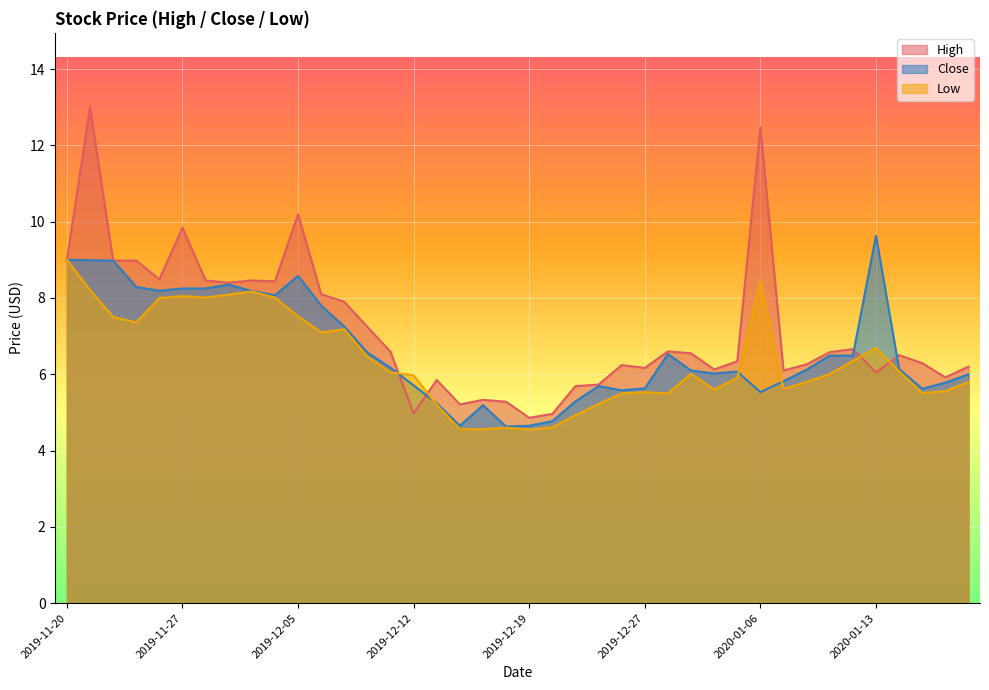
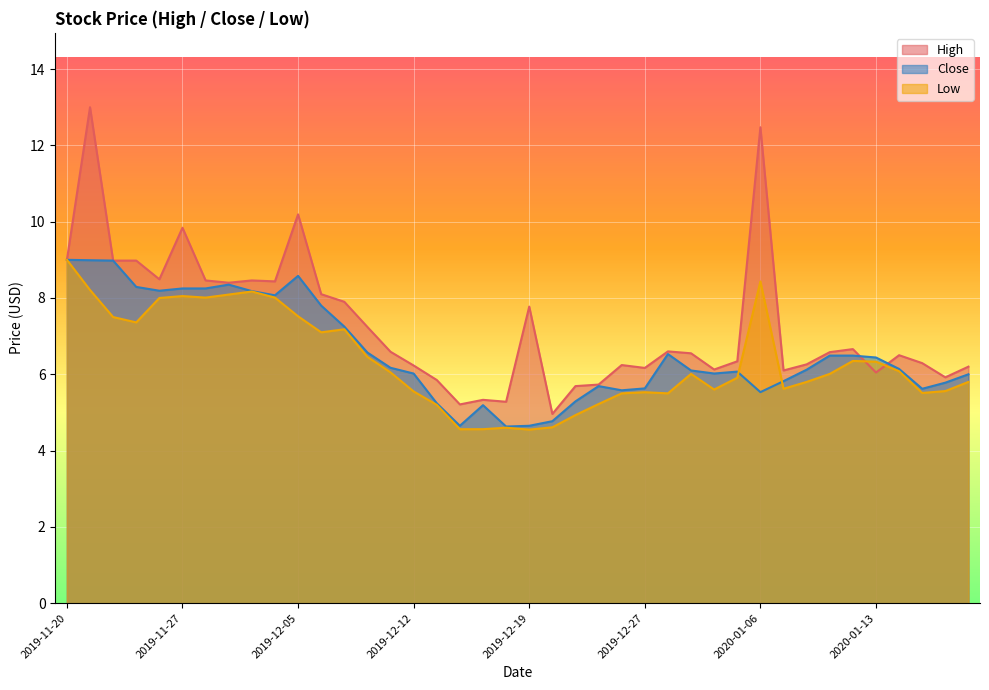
  {
    "High": {
      "2019-11-27": 9.8,
      "2019-12-05": 10.2,
-     "2019-12-12": 5.0,
-     "2019-12-19": 4.9,
+     "2019-12-12": 6.2,
+     "2019-12-19": 7.8,
      "2019-12-27": 6.2,
      "2020-01-06": 12.5,
      "2020-01-13": 6.0
    },
    "Close": {
      "2019-11-27": 8.3,
      "2019-12-05": 8.6,
-     "2019-12-12": 5.7,
+     "2019-12-12": 6.0,
      "2019-12-19": 4.7,
      "2019-12-27": 5.6,
      "2020-01-06": 5.5,
-     "2020-01-13": 9.6
+     "2020-01-13": 6.4
    },
    "Low": {
      "2019-11-27": 8.1,
      "2019-12-05": 7.5,
-     "2019-12-12": 6.0,
+     "2019-12-12": 5.6,
      "2019-12-19": 4.6,
      "2019-12-27": 5.5,
      "2020-01-06": 8.4,
-     "2020-01-13": 6.7
+     "2020-01-13": 6.3
    }
  }
